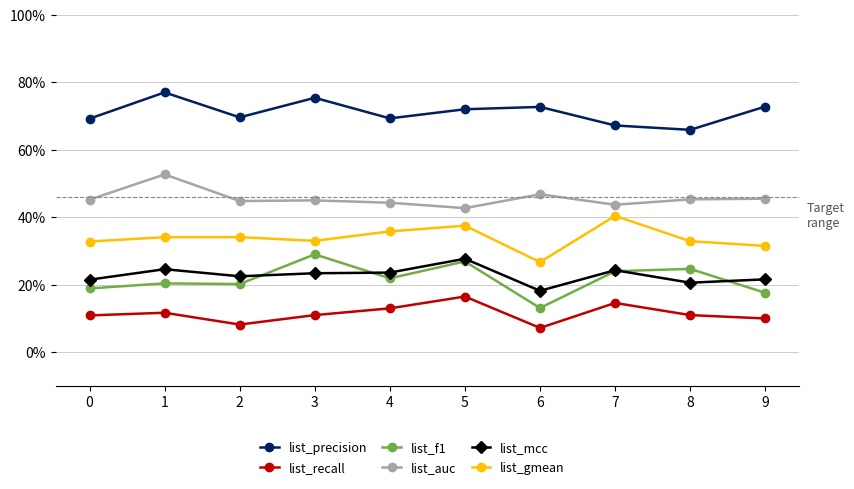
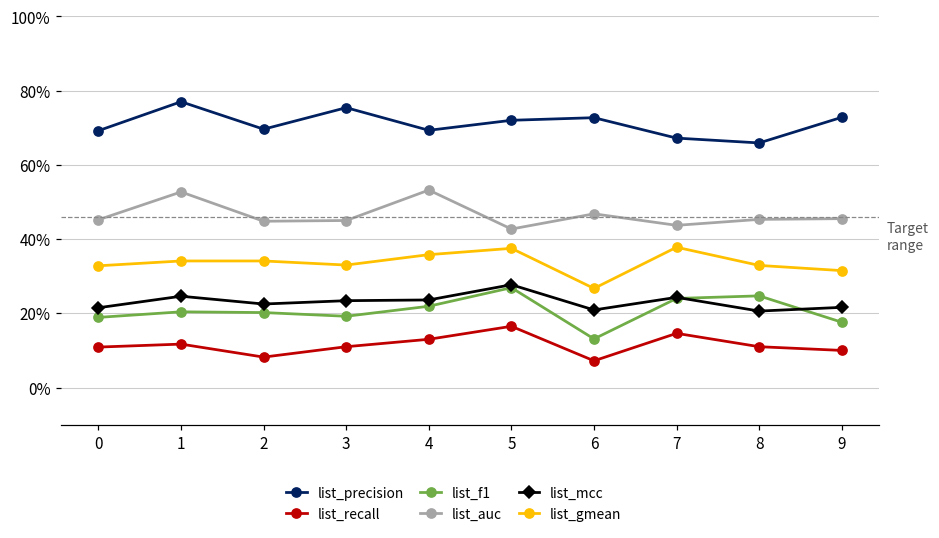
  {
    "list_precision": {
      "0": "69%",
      "1": "77%",
      "2": "70%",
      "3": "75%",
      "4": "69%",
      "5": "72%",
      "6": "73%",
      "7": "67%",
      "8": "66%",
      "9": "73%"
    },
    "list_recall": {
      "0": "11%",
      "1": "12%",
      "2": "8%",
      "3": "11%",
      "4": "13%",
      "5": "17%",
      "6": "7%",
      "7": "15%",
      "8": "11%",
      "9": "10%"
    },
    "list_f1": {
      "0": "19%",
      "1": "20%",
      "2": "20%",
-     "3": "29%",
+     "3": "19%",
      "4": "22%",
      "5": "27%",
      "6": "13%",
      "8": "25%",
      "9": "18%"
    },
    "list_auc": {
      "0": "45%",
      "1": "53%",
      "2": "45%",
      "3": "45%",
-     "4": "44%",
+     "4": "53%",
      "5": "43%",
      "6": "47%",
      "7": "44%",
      "8": "45%",
      "9": "46%"
    },
    "list_mcc": {
      "0": "22%",
      "1": "25%",
      "2": "23%",
      "3": "23%",
      "4": "24%",
      "5": "28%",
-     "6": "18%",
+     "6": "21%",
      "8": "21%",
      "9": "22%"
    },
    "list_gmean": {
      "0": "33%",
      "1": "34%",
      "2": "34%",
      "3": "33%",
      "4": "36%",
      "5": "38%",
      "6": "27%",
-     "7": "40%",
+     "7": "38%",
      "8": "33%",
      "9": "32%"
    }
  }
